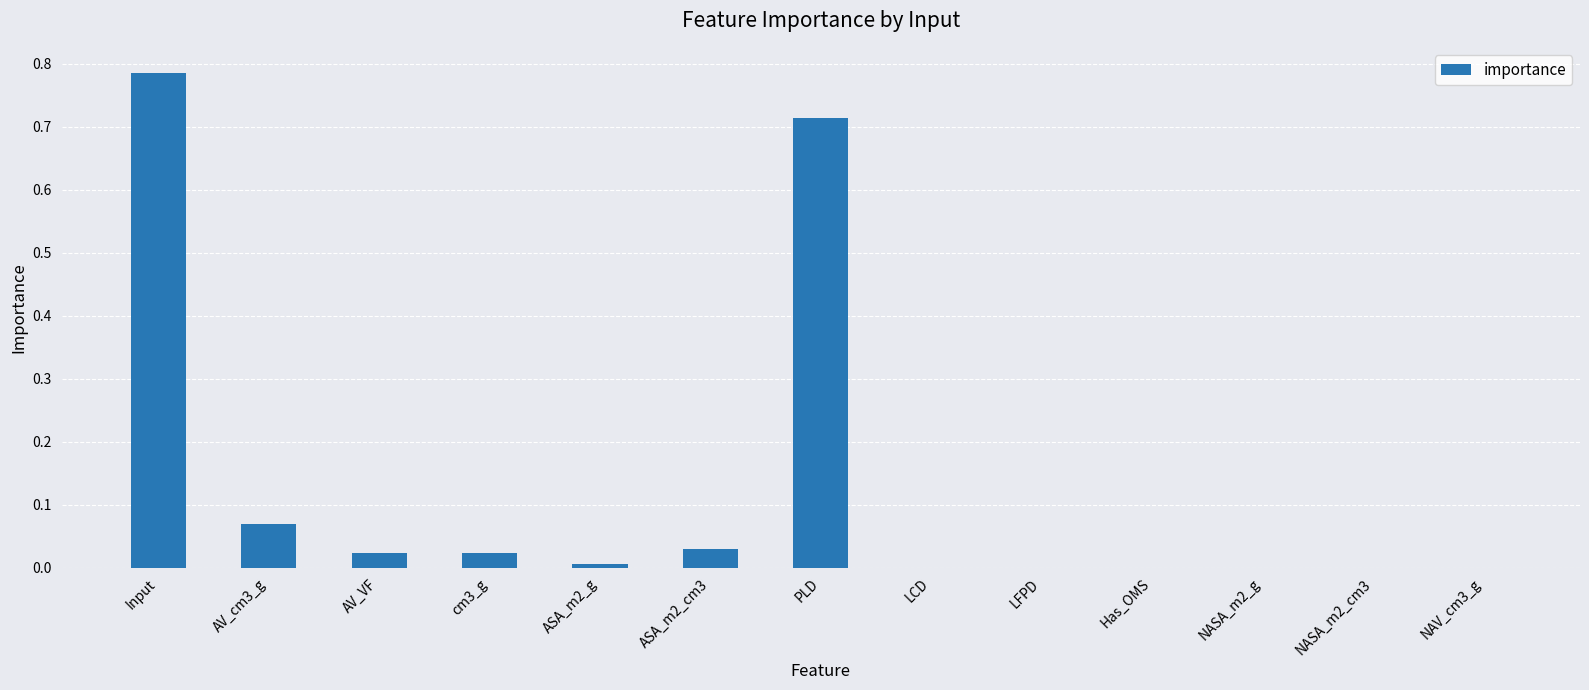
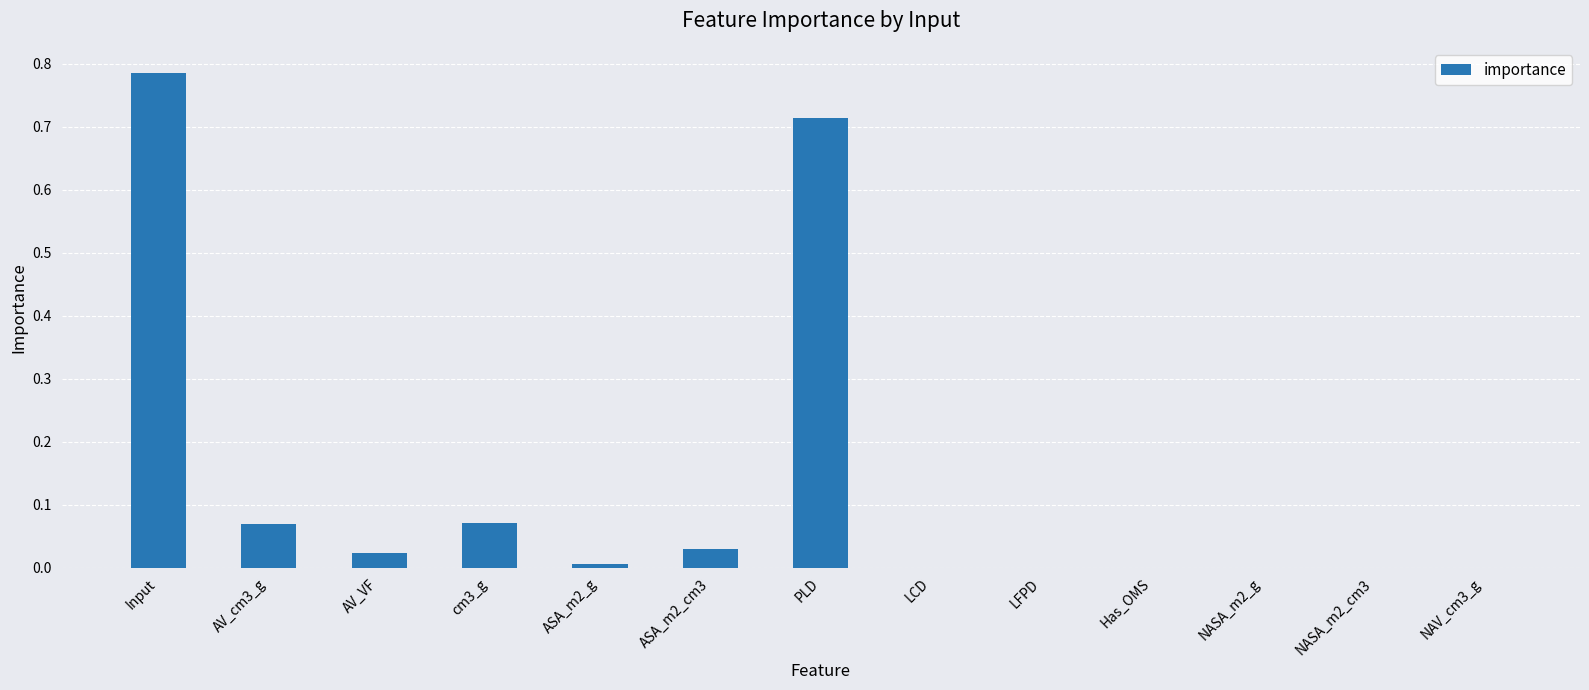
  {
    "Input": 0.79,
    "AV_cm3_g": 0.07,
    "AV_VF": 0.02,
-   "cm3_g": 0.02,
+   "cm3_g": 0.07,
    "ASA_m2_g": 0.01,
    "ASA_m2_cm3": 0.03,
    "PLD": 0.71
  }
